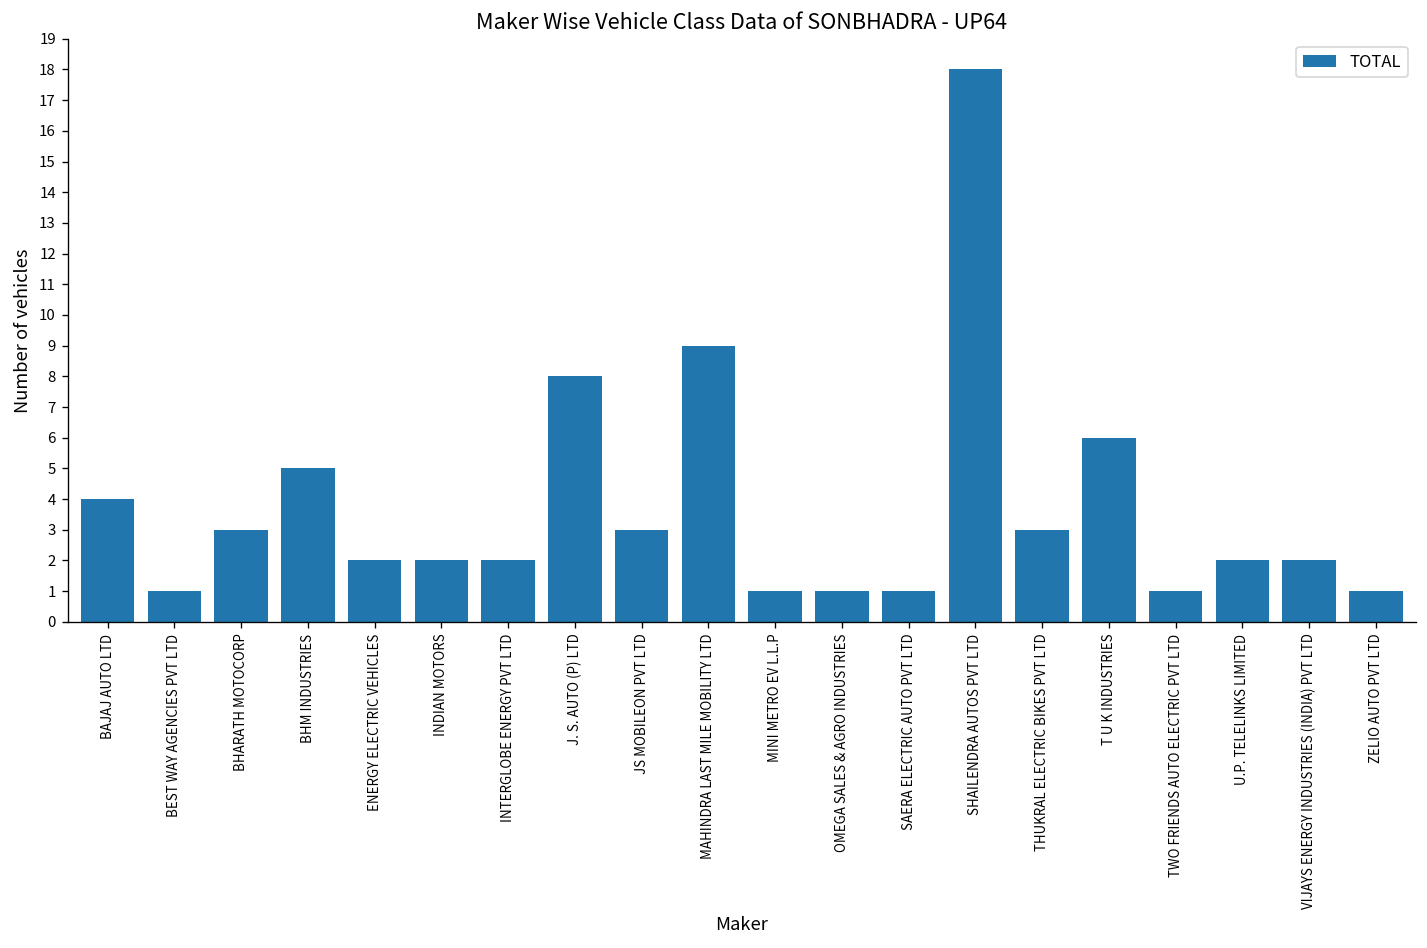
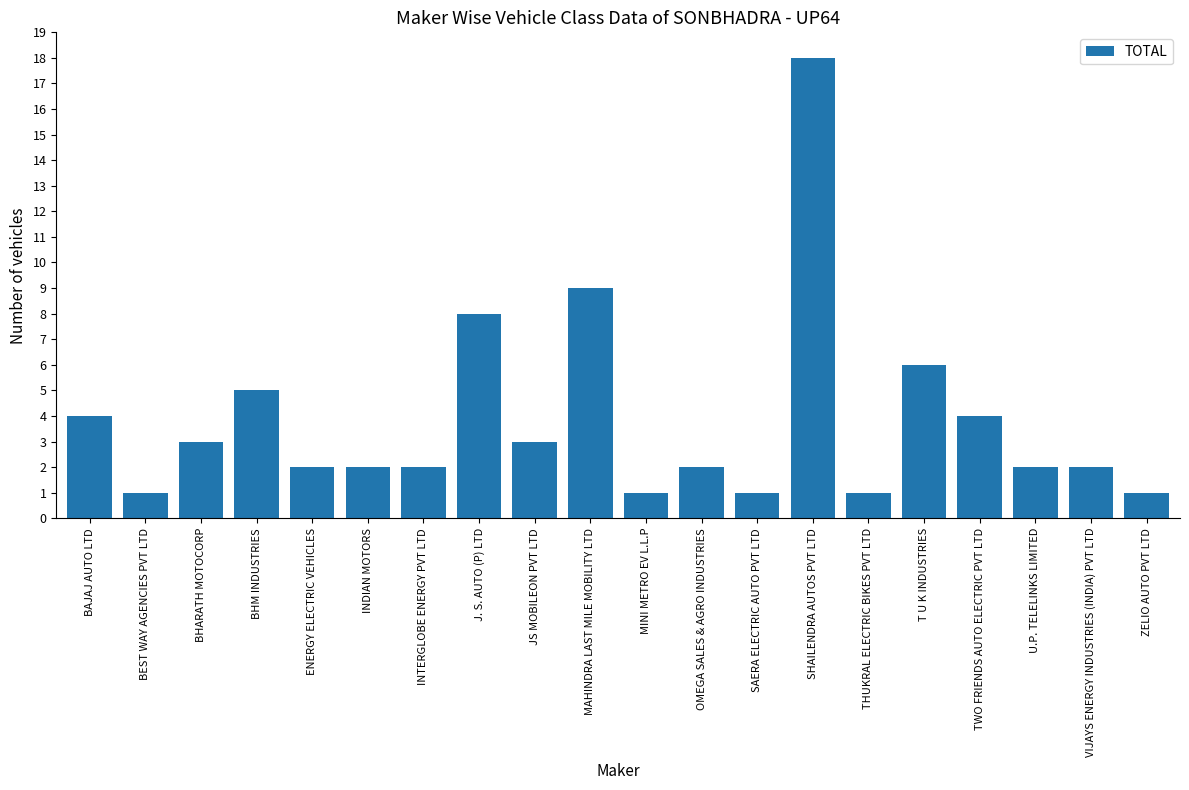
  {
    "BAJAJ AUTO LTD": 4,
    "BEST WAY AGENCIES PVT LTD": 1,
    "BHARATH MOTOCORP": 3,
    "BHM INDUSTRIES": 5,
    "ENERGY ELECTRIC VEHICLES": 2,
    "INDIAN MOTORS": 2,
    "INTERGLOBE ENERGY PVT LTD": 2,
    "J. S. AUTO (P) LTD": 8,
    "JS MOBILEON PVT LTD": 3,
    "MAHINDRA LAST MILE MOBILITY LTD": 9,
    "MINI METRO EV L.L.P": 1,
-   "OMEGA SALES & AGRO INDUSTRIES": 1,
+   "OMEGA SALES & AGRO INDUSTRIES": 2,
    "SAERA ELECTRIC AUTO PVT LTD": 1,
    "SHAILENDRA AUTOS PVT LTD": 18,
-   "THUKRAL ELECTRIC BIKES PVT LTD": 3,
+   "THUKRAL ELECTRIC BIKES PVT LTD": 1,
    "T U K INDUSTRIES": 6,
-   "TWO FRIENDS AUTO ELECTRIC PVT LTD": 1,
+   "TWO FRIENDS AUTO ELECTRIC PVT LTD": 4,
    "U.P. TELELINKS LIMITED": 2,
    "VIJAYS ENERGY INDUSTRIES (INDIA) PVT LTD": 2,
    "ZELIO AUTO PVT LTD": 1
  }
